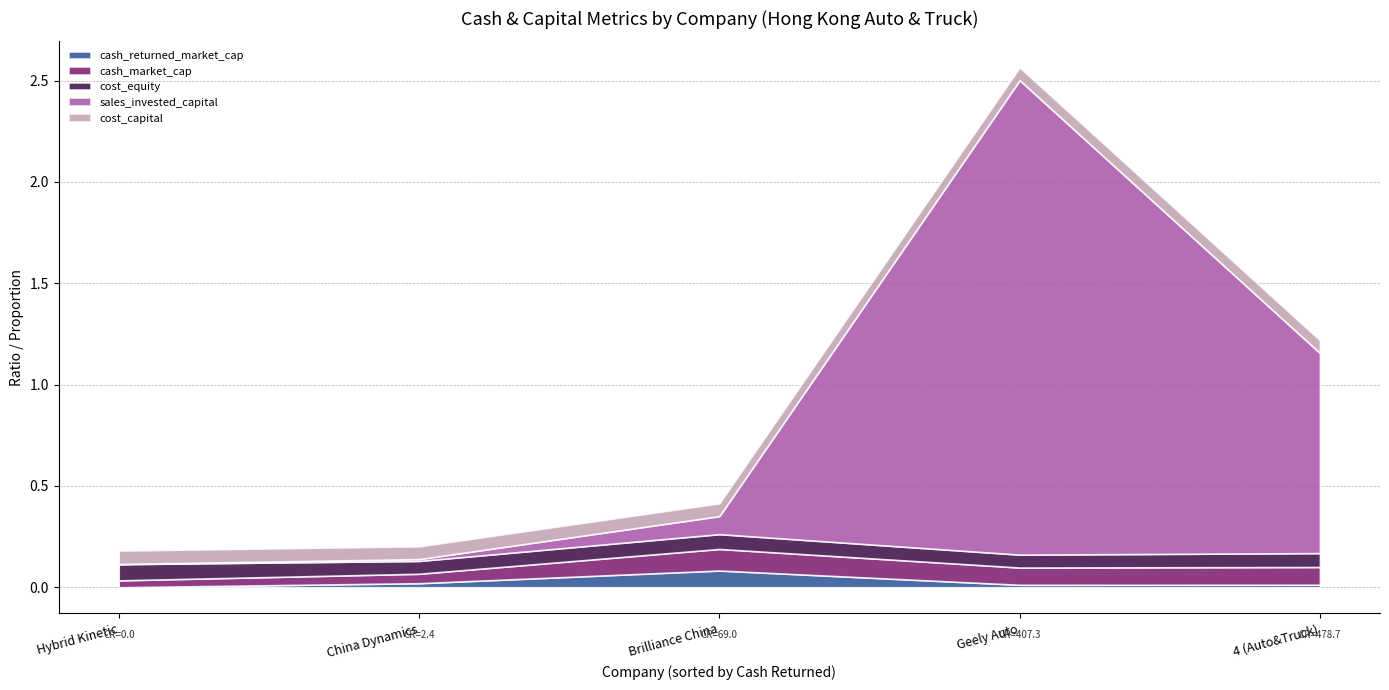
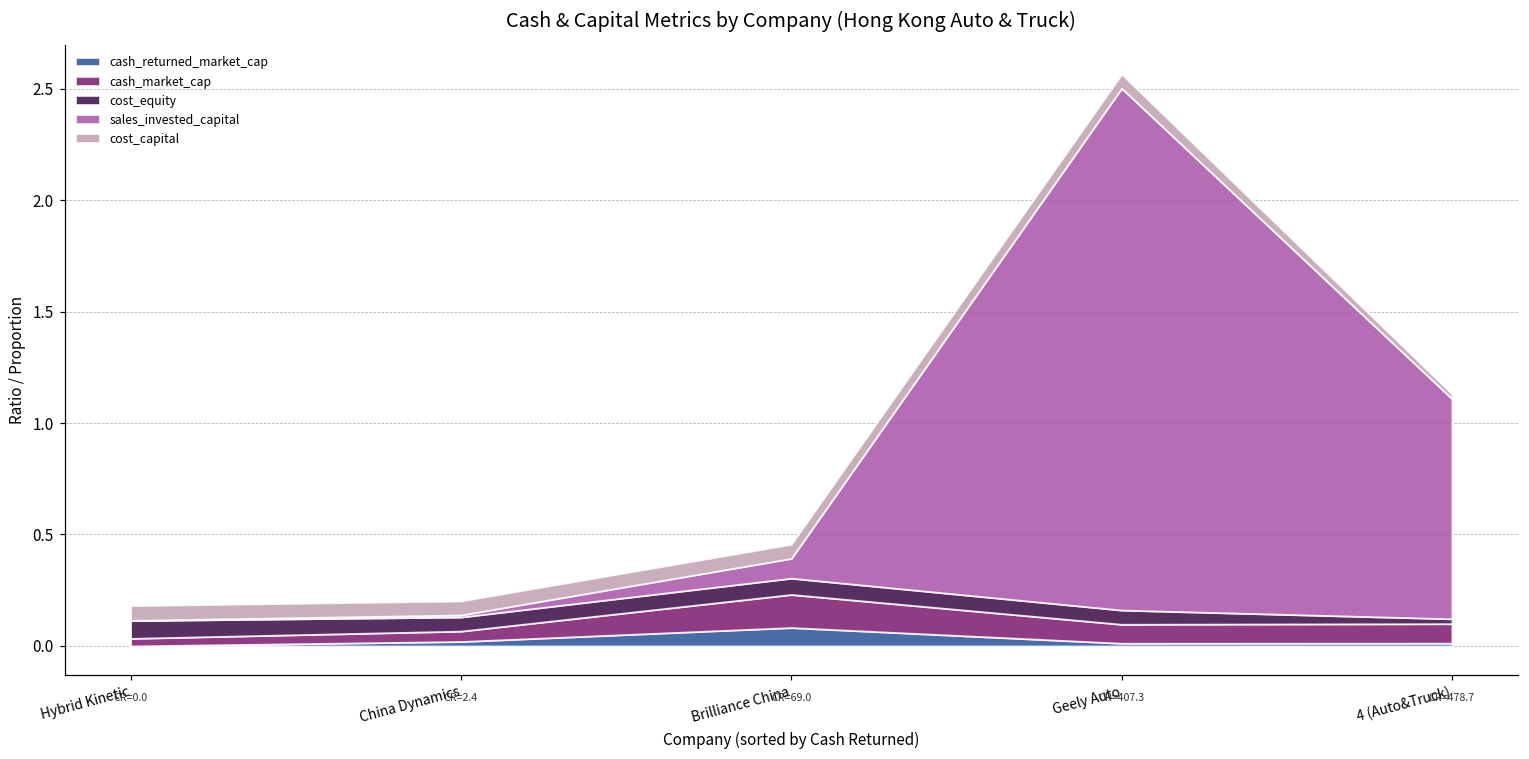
  {
    "cash_returned_market_cap": {
      "Hybrid Kinetic": 0.00,
      "China Dynamics": 0.02,
      "Brilliance China": 0.08,
      "4 (Auto&Truck)": 0.01
    },
    "cash_market_cap": {
      "Hybrid Kinetic": 0.03,
      "China Dynamics": 0.05,
-     "Brilliance China": 0.11,
+     "Brilliance China": 0.15,
      "Geely Auto": 0.09,
      "4 (Auto&Truck)": 0.09
    },
    "cost_equity": {
      "Brilliance China": 0.07,
      "Geely Auto": 0.06,
-     "4 (Auto&Truck)": 0.07
+     "4 (Auto&Truck)": 0.02
    },
    "sales_invested_capital": {
      "Brilliance China": 0.09,
      "Geely Auto": 2.34,
      "4 (Auto&Truck)": 0.99
    },
    "cost_capital": {
      "Hybrid Kinetic": 0.07,
      "China Dynamics": 0.06,
      "Brilliance China": 0.06,
      "Geely Auto": 0.06,
-     "4 (Auto&Truck)": 0.06
+     "4 (Auto&Truck)": 0.02
    }
  }
